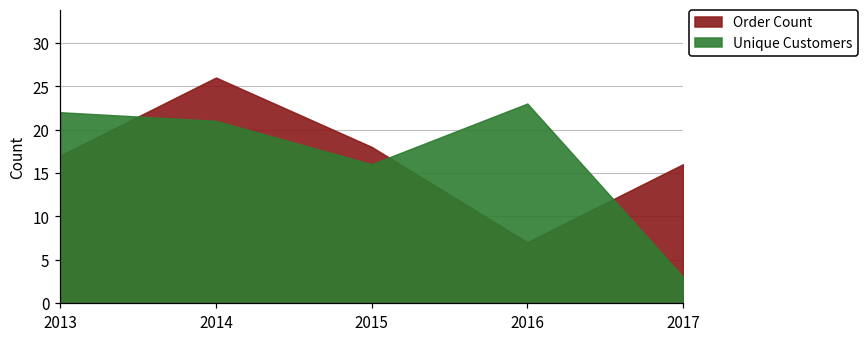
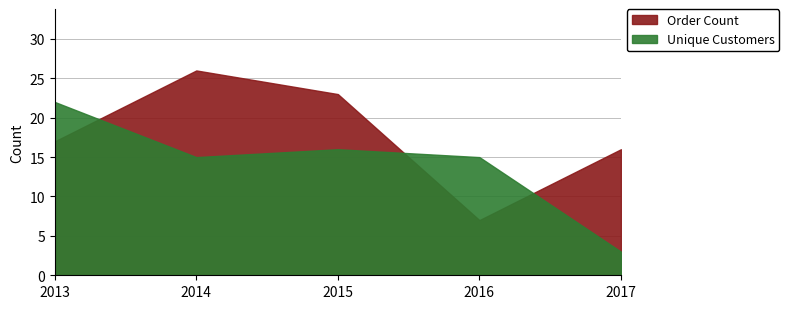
  {
    "Order Count": {
      "2013": 17,
      "2014": 26,
-     "2015": 18,
+     "2015": 23,
      "2016": 7,
      "2017": 16
    },
    "Unique Customers": {
      "2013": 22,
-     "2014": 21,
+     "2014": 15,
      "2015": 16,
-     "2016": 23,
+     "2016": 15,
      "2017": 3
    }
  }
